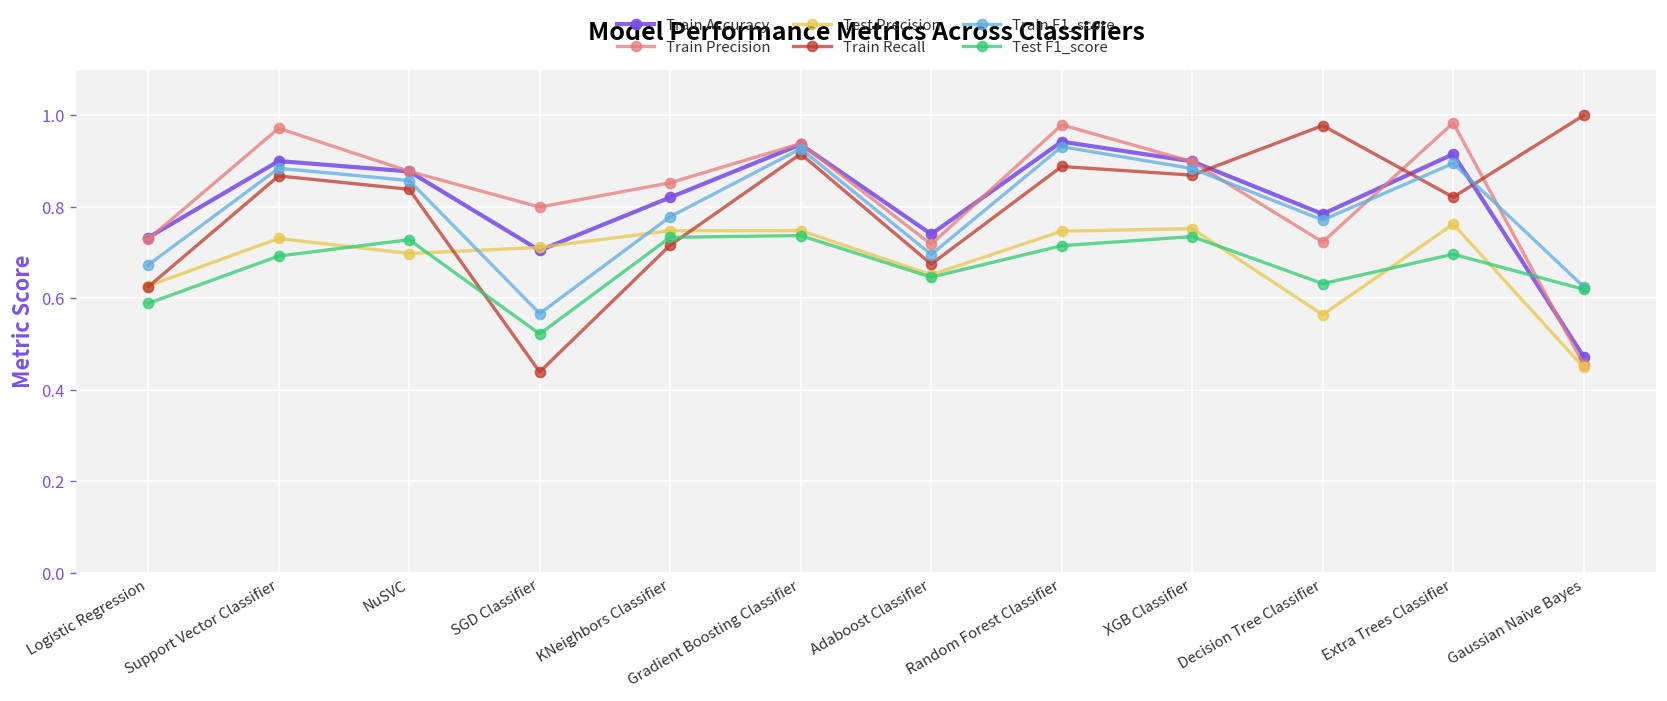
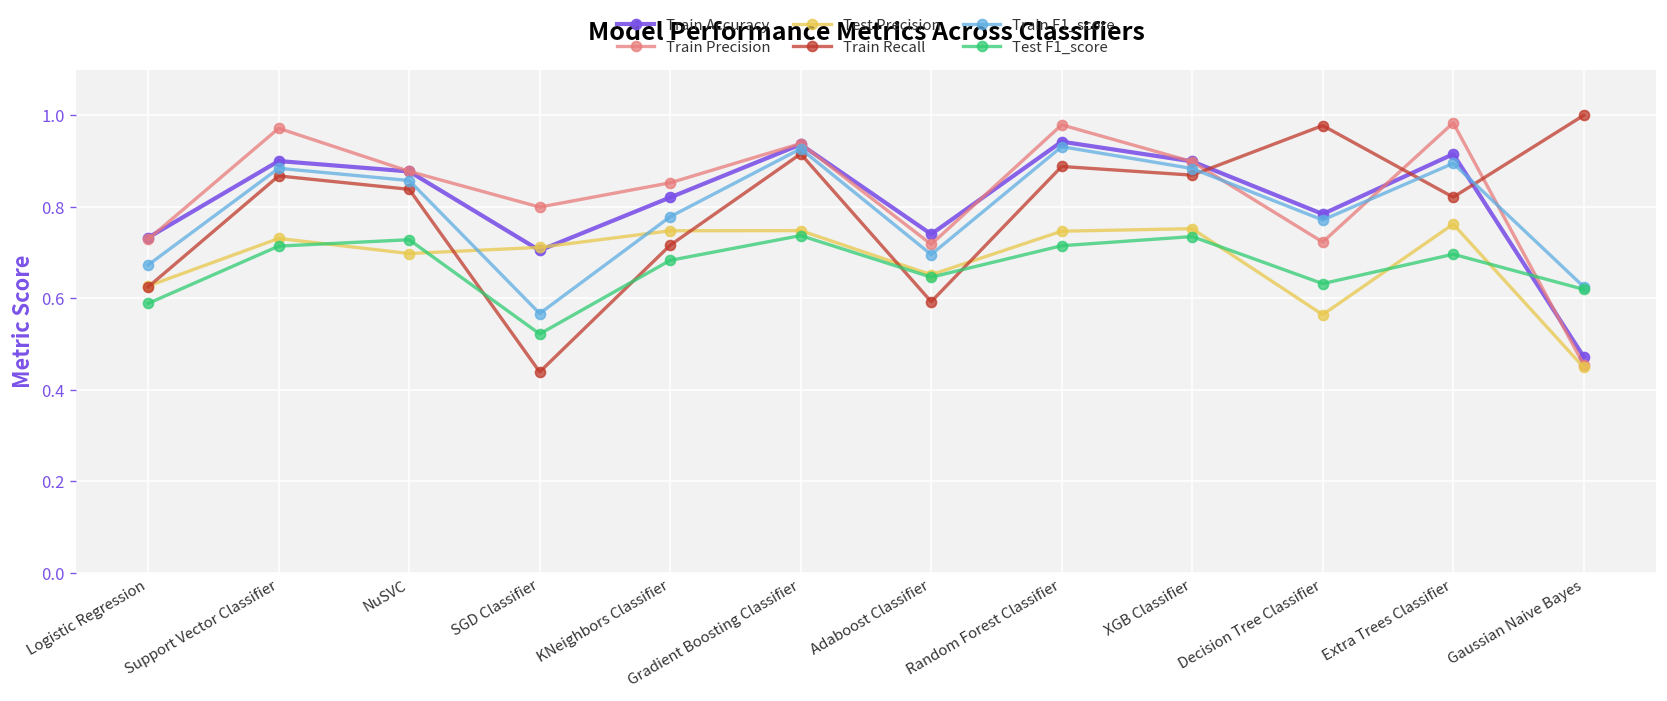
  {
    "Train Accuracy": {
      "Support Vector Classifier": 0.90,
      "SGD Classifier": 0.70,
      "KNeighbors Classifier": 0.82,
      "Adaboost Classifier": 0.74,
      "Random Forest Classifier": 0.94,
      "Decision Tree Classifier": 0.78,
      "Extra Trees Classifier": 0.92,
      "Gaussian Naive Bayes": 0.47
    },
    "Train Precision": {
      "Support Vector Classifier": 0.97,
      "SGD Classifier": 0.80,
      "KNeighbors Classifier": 0.85,
      "Adaboost Classifier": 0.72,
      "Random Forest Classifier": 0.98,
      "Decision Tree Classifier": 0.72,
      "Extra Trees Classifier": 0.98
    },
    "Test Precision": {
      "Support Vector Classifier": 0.73,
      "NuSVC": 0.70,
      "SGD Classifier": 0.71,
      "KNeighbors Classifier": 0.75,
      "Gradient Boosting Classifier": 0.75,
      "Random Forest Classifier": 0.75,
      "XGB Classifier": 0.75,
      "Decision Tree Classifier": 0.56,
      "Extra Trees Classifier": 0.76
    },
    "Train Recall": {
      "Support Vector Classifier": 0.87,
      "NuSVC": 0.84,
      "SGD Classifier": 0.44,
      "KNeighbors Classifier": 0.72,
      "Gradient Boosting Classifier": 0.92,
-     "Adaboost Classifier": 0.67,
+     "Adaboost Classifier": 0.59,
      "Random Forest Classifier": 0.89,
      "XGB Classifier": 0.87,
      "Decision Tree Classifier": 0.98,
      "Extra Trees Classifier": 0.82,
      "Gaussian Naive Bayes": 1.00
    },
    "Train F1_score": {
      "Logistic Regression": 0.67,
      "Support Vector Classifier": 0.88,
      "NuSVC": 0.86,
      "SGD Classifier": 0.57,
      "KNeighbors Classifier": 0.78,
      "Gradient Boosting Classifier": 0.93,
      "Adaboost Classifier": 0.70,
      "Random Forest Classifier": 0.93,
      "XGB Classifier": 0.88,
      "Decision Tree Classifier": 0.77,
      "Extra Trees Classifier": 0.89
    },
    "Test F1_score": {
      "Logistic Regression": 0.59,
-     "Support Vector Classifier": 0.69,
+     "Support Vector Classifier": 0.71,
      "NuSVC": 0.73,
      "SGD Classifier": 0.52,
-     "KNeighbors Classifier": 0.73,
+     "KNeighbors Classifier": 0.68,
      "Gradient Boosting Classifier": 0.74,
      "Random Forest Classifier": 0.71,
      "XGB Classifier": 0.73,
      "Decision Tree Classifier": 0.63,
      "Extra Trees Classifier": 0.70
    }
  }
